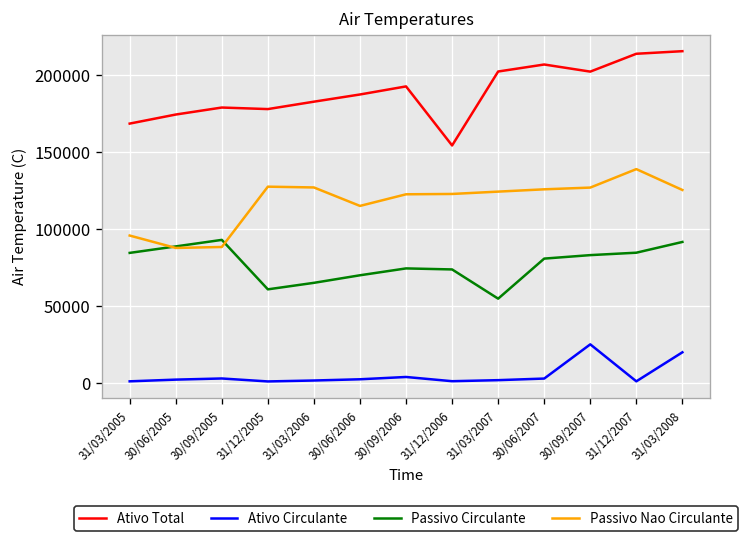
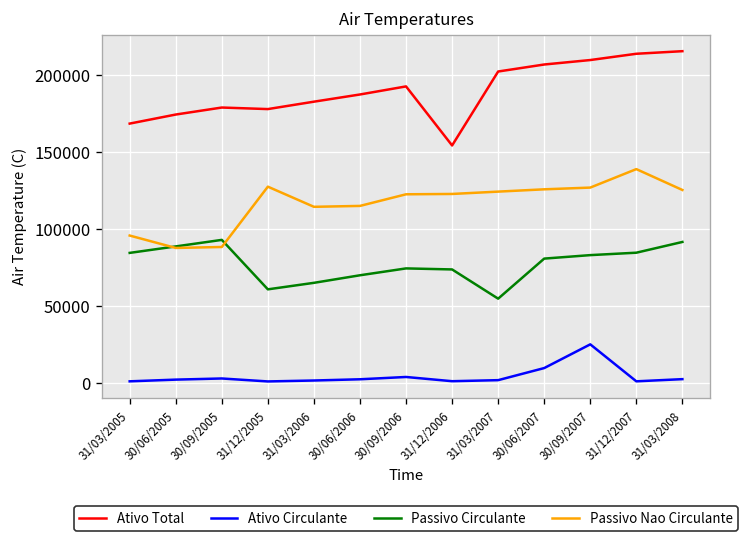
  {
    "Ativo Total": {
      "31/03/2005": 169000,
      "30/06/2005": 174000,
      "30/09/2005": 179000,
      "31/12/2005": 178000,
      "31/03/2006": 183000,
      "30/06/2006": 187000,
      "30/09/2006": 193000,
      "31/12/2006": 154000,
      "31/03/2007": 202000,
      "30/06/2007": 207000,
-     "30/09/2007": 202000,
+     "30/09/2007": 210000,
      "31/12/2007": 214000,
      "31/03/2008": 216000
    },
    "Ativo Circulante": {
      "31/03/2005": 1000,
      "30/06/2005": 2000,
      "30/09/2005": 3000,
      "31/12/2005": 1000,
      "31/03/2006": 2000,
      "30/06/2006": 3000,
      "30/09/2006": 4000,
      "31/12/2006": 1000,
      "31/03/2007": 2000,
-     "30/06/2007": 3000,
+     "30/06/2007": 10000,
      "30/09/2007": 25000,
      "31/12/2007": 1000,
-     "31/03/2008": 20000
+     "31/03/2008": 3000
    },
    "Passivo Circulante": {
      "31/03/2005": 85000,
      "30/09/2005": 93000,
      "31/12/2005": 61000,
      "31/03/2006": 65000,
      "30/06/2006": 70000,
      "30/09/2006": 75000,
      "31/12/2006": 74000,
      "31/03/2007": 55000,
      "30/06/2007": 81000,
      "30/09/2007": 83000,
      "31/12/2007": 85000,
      "31/03/2008": 92000
    },
    "Passivo Nao Circulante": {
      "31/03/2005": 96000,
      "30/09/2005": 88000,
      "31/12/2005": 128000,
-     "31/03/2006": 127000,
+     "31/03/2006": 115000,
      "30/06/2006": 115000,
      "30/09/2006": 123000,
      "31/12/2006": 123000,
      "31/03/2007": 124000,
      "30/06/2007": 126000,
      "30/09/2007": 127000,
      "31/12/2007": 139000,
      "31/03/2008": 125000
    }
  }
